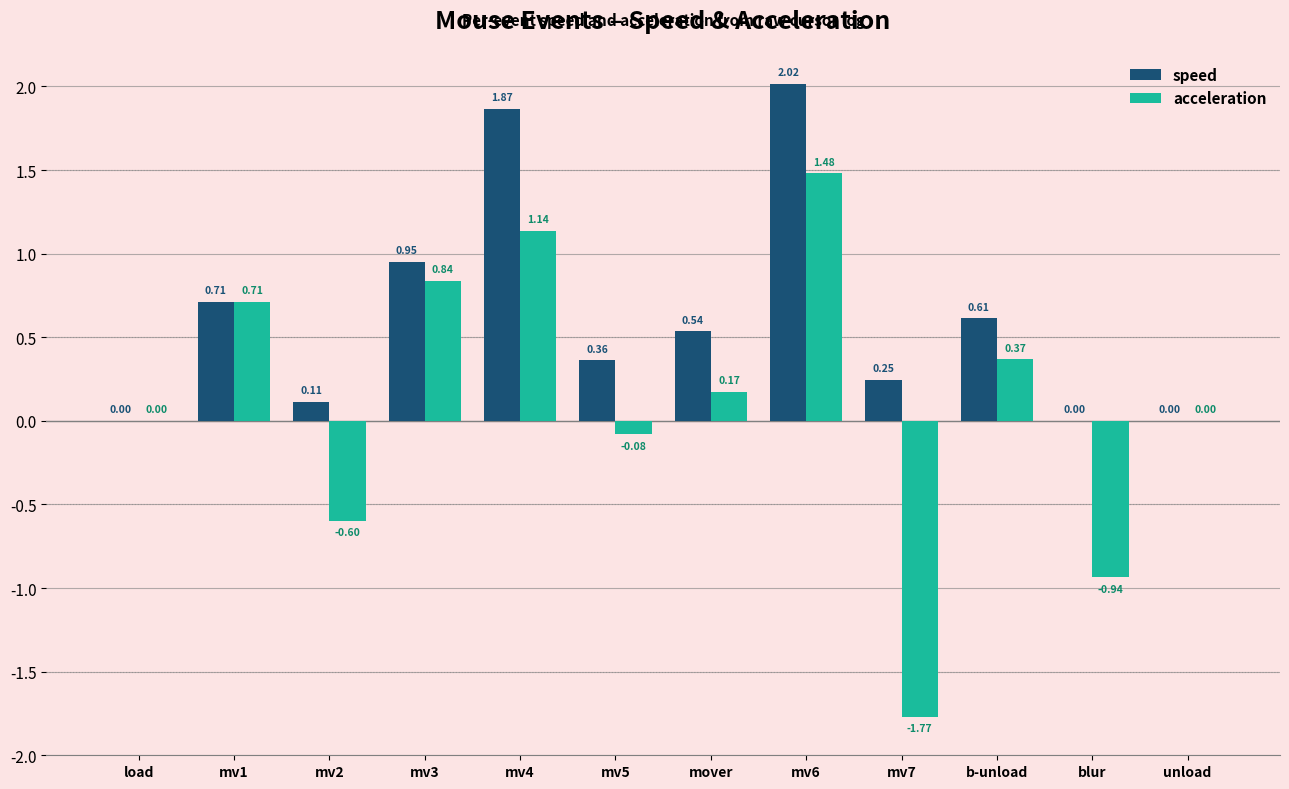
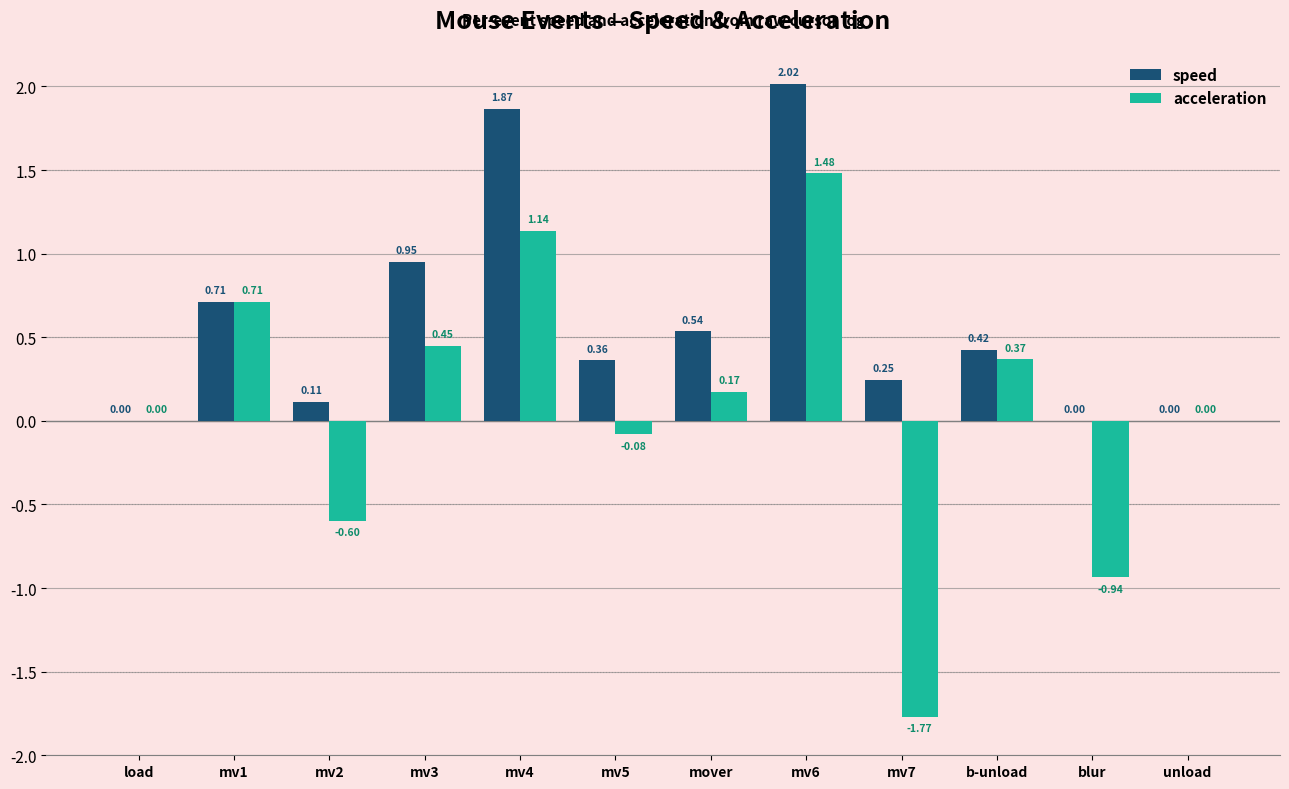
  {
    "speed": {
      "load": 0.00,
      "mv1": 0.71,
      "mv2": 0.11,
      "mv3": 0.95,
      "mv4": 1.87,
      "mv5": 0.36,
      "mover": 0.54,
      "mv6": 2.02,
      "mv7": 0.25,
-     "b-unload": 0.61,
+     "b-unload": 0.42,
      "blur": 0.00,
      "unload": 0.00
    },
    "acceleration": {
      "load": 0.00,
      "mv1": 0.71,
      "mv2": -0.60,
-     "mv3": 0.84,
+     "mv3": 0.45,
      "mv4": 1.14,
      "mv5": -0.08,
      "mover": 0.17,
      "mv6": 1.48,
      "mv7": -1.77,
      "b-unload": 0.37,
      "blur": -0.94,
      "unload": 0.00
    }
  }
